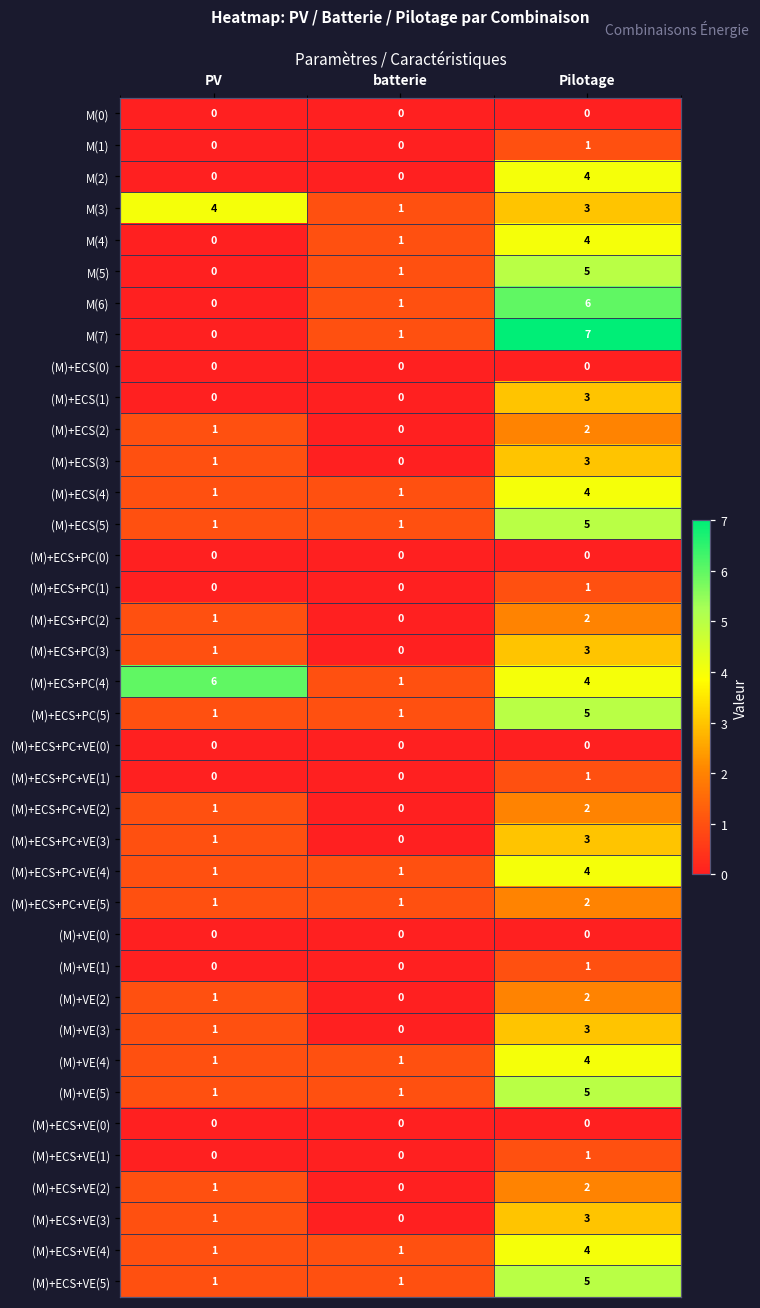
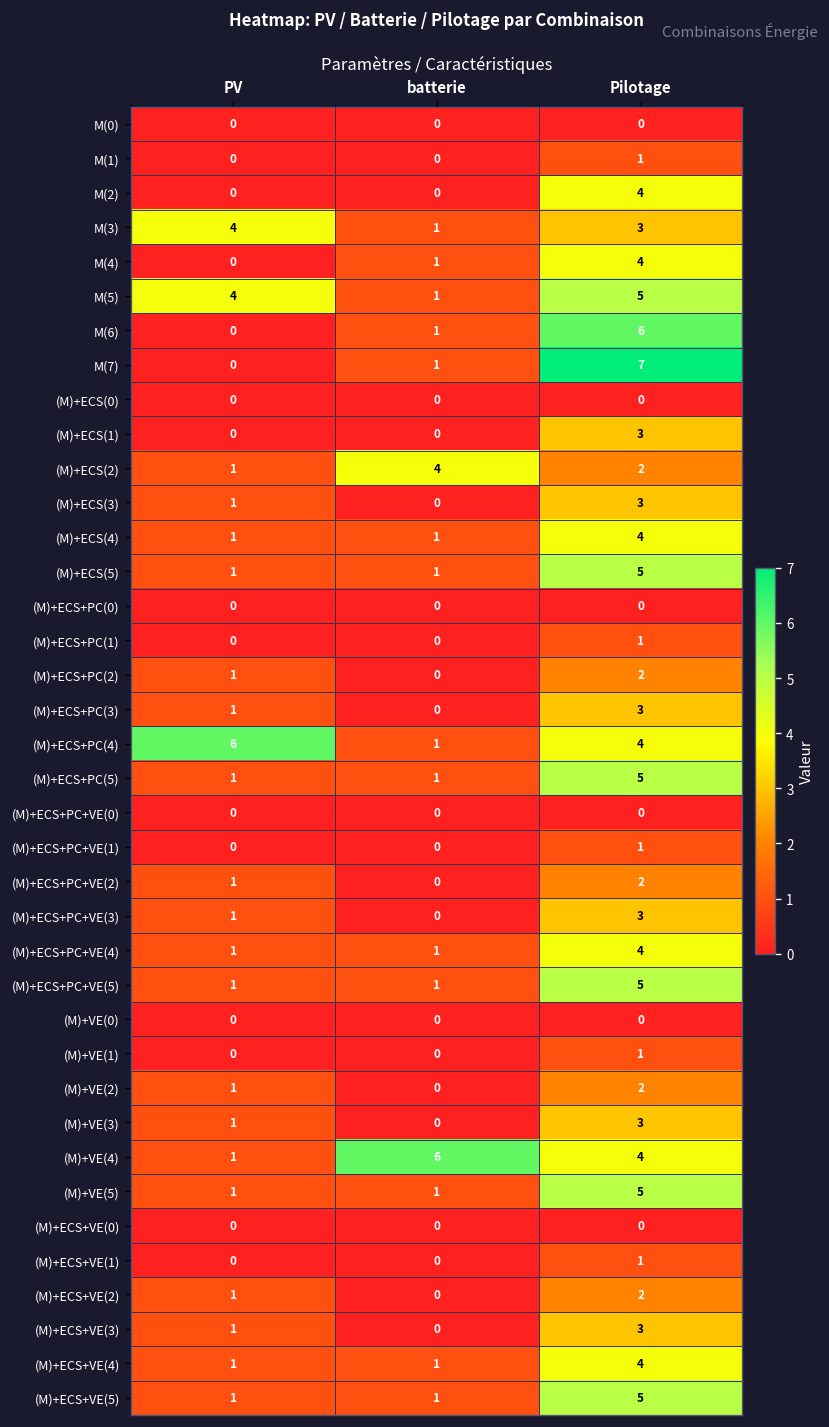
  {
    "M(0)": {
      "PV": 0,
      "batterie": 0,
      "Pilotage": 0
    },
    "M(1)": {
      "PV": 0,
      "batterie": 0,
      "Pilotage": 1
    },
    "M(2)": {
      "PV": 0,
      "batterie": 0,
      "Pilotage": 4
    },
    "M(3)": {
      "PV": 4,
      "batterie": 1,
      "Pilotage": 3
    },
    "M(4)": {
      "PV": 0,
      "batterie": 1,
      "Pilotage": 4
    },
    "M(5)": {
-     "PV": 0,
+     "PV": 4,
      "batterie": 1,
      "Pilotage": 5
    },
    "M(6)": {
      "PV": 0,
      "batterie": 1,
      "Pilotage": 6
    },
    "M(7)": {
      "PV": 0,
      "batterie": 1,
      "Pilotage": 7
    },
    "(M)+ECS(0)": {
      "PV": 0,
      "batterie": 0,
      "Pilotage": 0
    },
    "(M)+ECS(1)": {
      "PV": 0,
      "batterie": 0,
      "Pilotage": 3
    },
    "(M)+ECS(2)": {
      "PV": 1,
-     "batterie": 0,
+     "batterie": 4,
      "Pilotage": 2
    },
    "(M)+ECS(3)": {
      "PV": 1,
      "batterie": 0,
      "Pilotage": 3
    },
    "(M)+ECS(4)": {
      "PV": 1,
      "batterie": 1,
      "Pilotage": 4
    },
    "(M)+ECS(5)": {
      "PV": 1,
      "batterie": 1,
      "Pilotage": 5
    },
    "(M)+ECS+PC(0)": {
      "PV": 0,
      "batterie": 0,
      "Pilotage": 0
    },
    "(M)+ECS+PC(1)": {
      "PV": 0,
      "batterie": 0,
      "Pilotage": 1
    },
    "(M)+ECS+PC(2)": {
      "PV": 1,
      "batterie": 0,
      "Pilotage": 2
    },
    "(M)+ECS+PC(3)": {
      "PV": 1,
      "batterie": 0,
      "Pilotage": 3
    },
    "(M)+ECS+PC(4)": {
      "PV": 6,
      "batterie": 1,
      "Pilotage": 4
    },
    "(M)+ECS+PC(5)": {
      "PV": 1,
      "batterie": 1,
      "Pilotage": 5
    },
    "(M)+ECS+PC+VE(0)": {
      "PV": 0,
      "batterie": 0,
      "Pilotage": 0
    },
    "(M)+ECS+PC+VE(1)": {
      "PV": 0,
      "batterie": 0,
      "Pilotage": 1
    },
    "(M)+ECS+PC+VE(2)": {
      "PV": 1,
      "batterie": 0,
      "Pilotage": 2
    },
    "(M)+ECS+PC+VE(3)": {
      "PV": 1,
      "batterie": 0,
      "Pilotage": 3
    },
    "(M)+ECS+PC+VE(4)": {
      "PV": 1,
      "batterie": 1,
      "Pilotage": 4
    },
    "(M)+ECS+PC+VE(5)": {
      "PV": 1,
      "batterie": 1,
-     "Pilotage": 2
+     "Pilotage": 5
    },
    "(M)+VE(0)": {
      "PV": 0,
      "batterie": 0,
      "Pilotage": 0
    },
    "(M)+VE(1)": {
      "PV": 0,
      "batterie": 0,
      "Pilotage": 1
    },
    "(M)+VE(2)": {
      "PV": 1,
      "batterie": 0,
      "Pilotage": 2
    },
    "(M)+VE(3)": {
      "PV": 1,
      "batterie": 0,
      "Pilotage": 3
    },
    "(M)+VE(4)": {
      "PV": 1,
-     "batterie": 1,
+     "batterie": 6,
      "Pilotage": 4
    },
    "(M)+VE(5)": {
      "PV": 1,
      "batterie": 1,
      "Pilotage": 5
    },
    "(M)+ECS+VE(0)": {
      "PV": 0,
      "batterie": 0,
      "Pilotage": 0
    },
    "(M)+ECS+VE(1)": {
      "PV": 0,
      "batterie": 0,
      "Pilotage": 1
    },
    "(M)+ECS+VE(2)": {
      "PV": 1,
      "batterie": 0,
      "Pilotage": 2
    },
    "(M)+ECS+VE(3)": {
      "PV": 1,
      "batterie": 0,
      "Pilotage": 3
    },
    "(M)+ECS+VE(4)": {
      "PV": 1,
      "batterie": 1,
      "Pilotage": 4
    },
    "(M)+ECS+VE(5)": {
      "PV": 1,
      "batterie": 1,
      "Pilotage": 5
    }
  }
